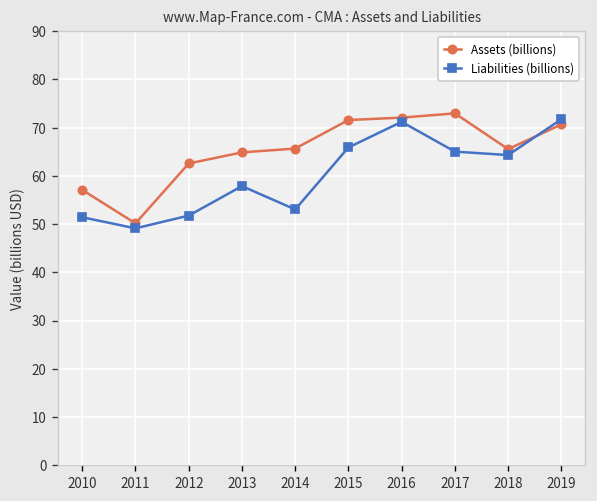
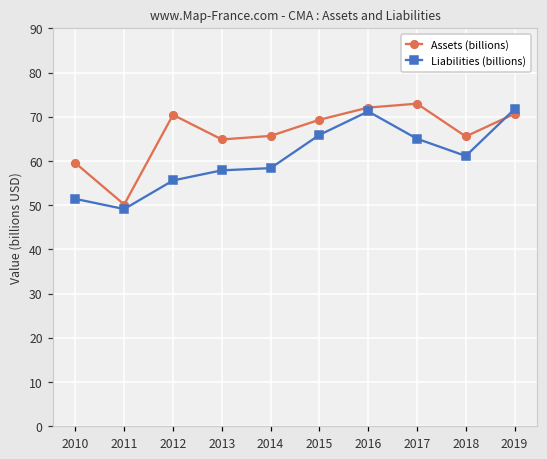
  {
    "Assets (billions)": {
-     "2010": 57,
+     "2010": 60,
      "2011": 50,
-     "2012": 63,
+     "2012": 70,
      "2013": 65,
      "2014": 66,
-     "2015": 72,
+     "2015": 69,
      "2016": 72,
      "2017": 73,
      "2018": 66,
      "2019": 71
    },
    "Liabilities (billions)": {
      "2010": 51,
      "2011": 49,
-     "2012": 52,
+     "2012": 56,
      "2013": 58,
-     "2014": 53,
+     "2014": 58,
      "2015": 66,
      "2016": 71,
      "2017": 65,
-     "2018": 64,
+     "2018": 61,
      "2019": 72
    }
  }
